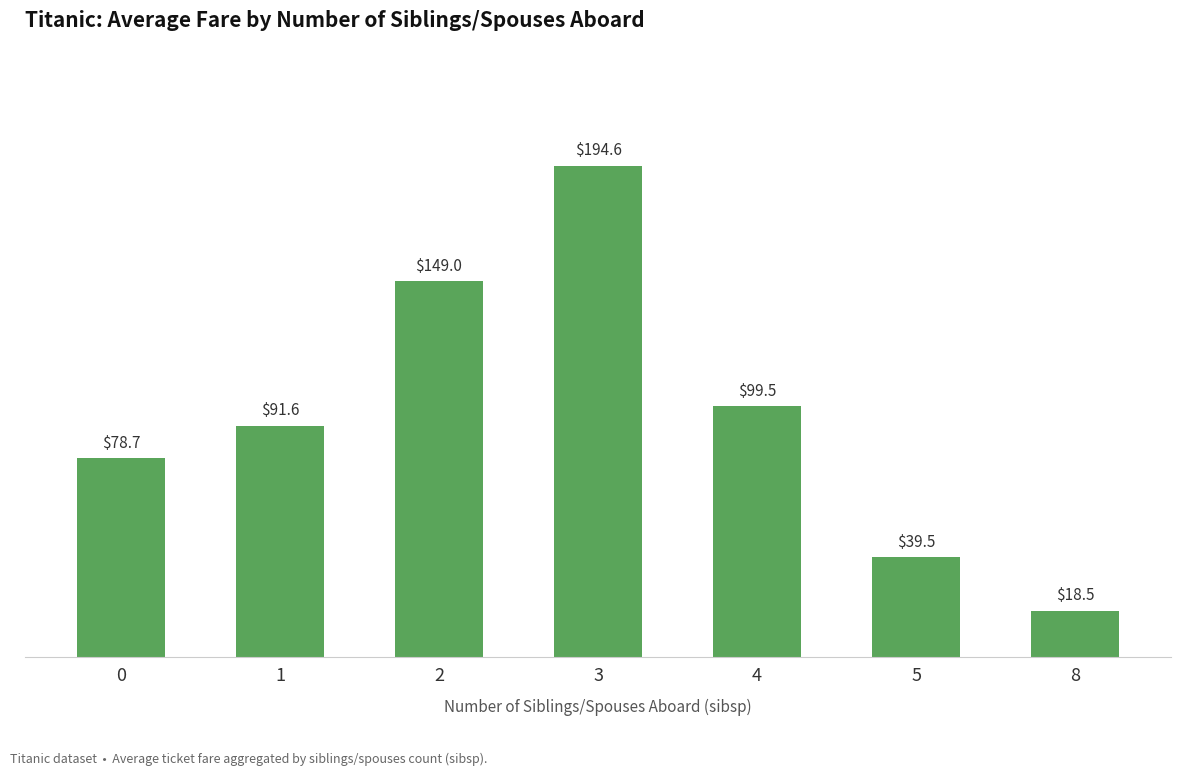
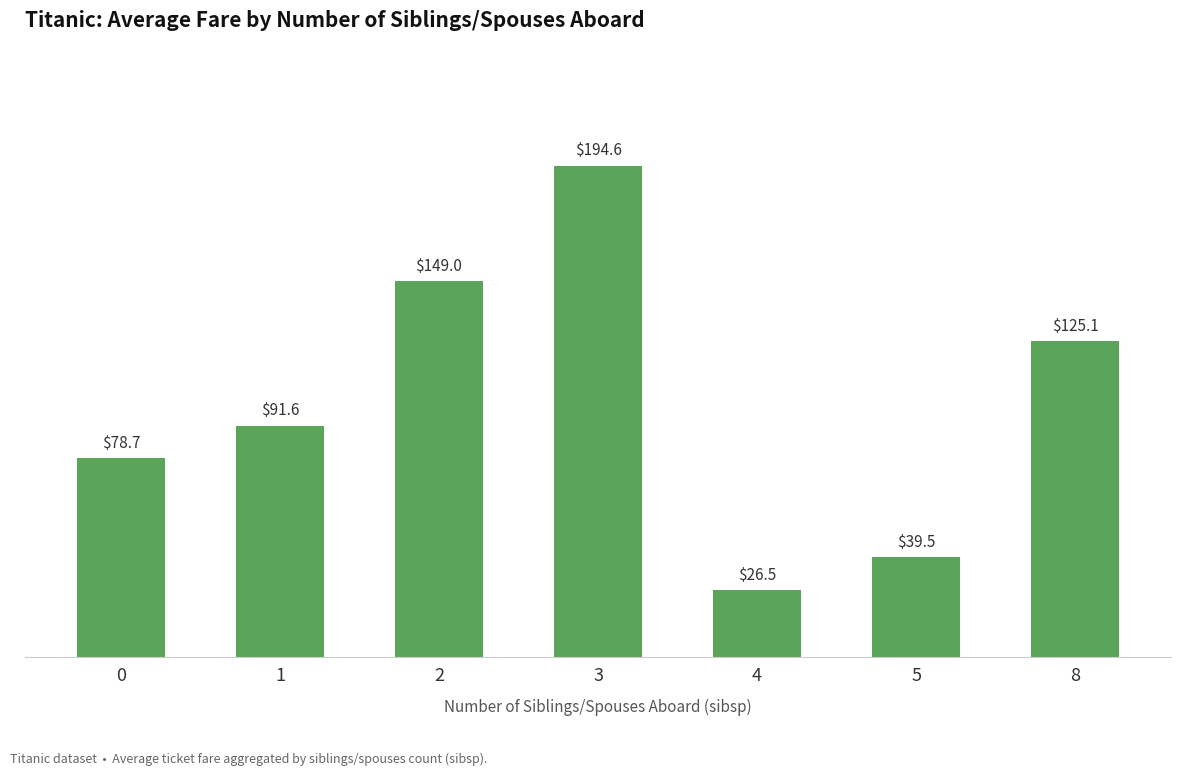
  {
    "0": "$78.7",
    "1": "$91.6",
    "2": "$149.0",
    "3": "$194.6",
-   "4": "$99.5",
+   "4": "$26.5",
    "5": "$39.5",
-   "8": "$18.5"
+   "8": "$125.1"
  }
